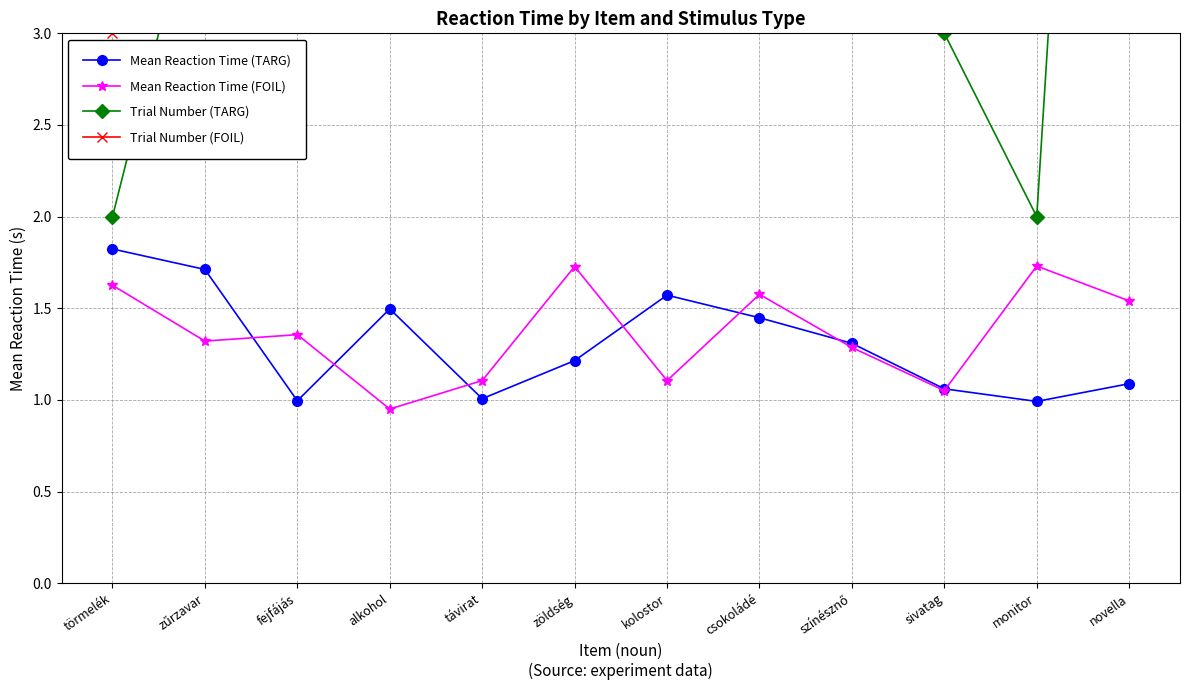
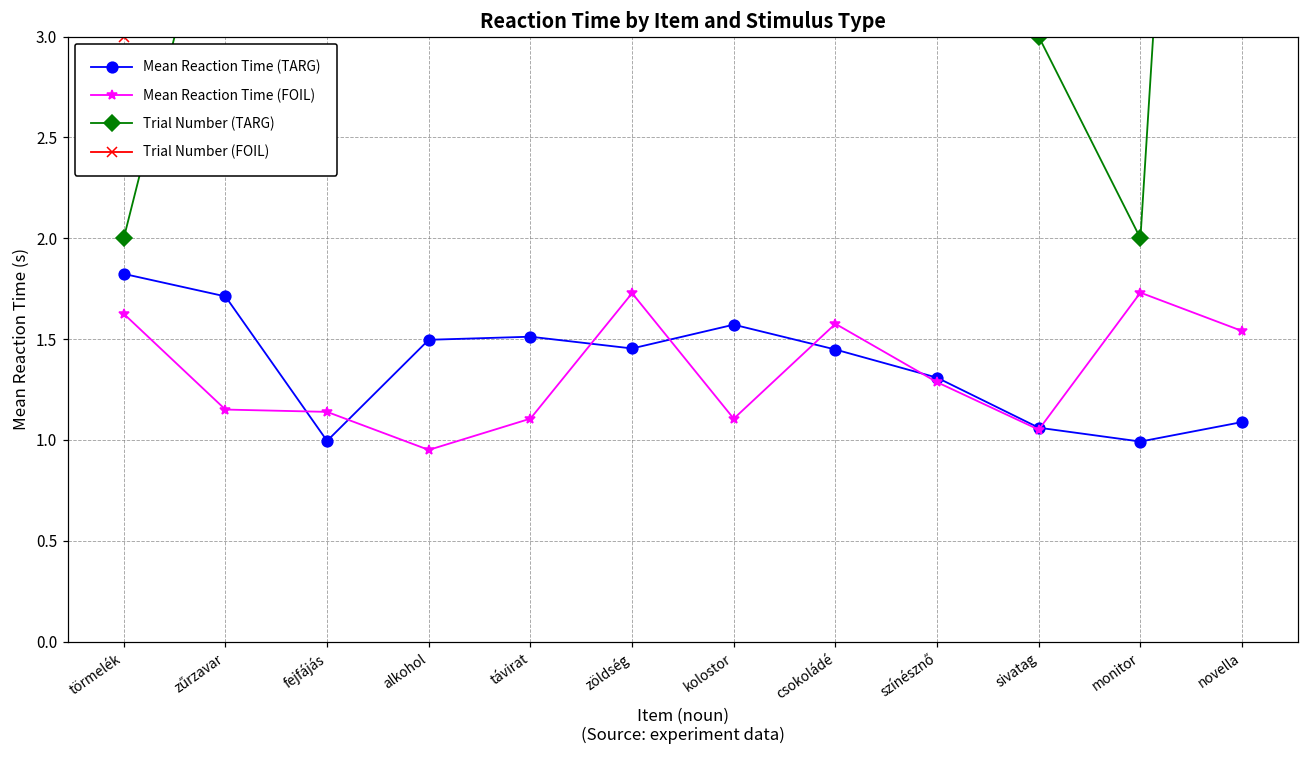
  {
    "Mean Reaction Time (TARG)": {
      "törmelék": 1.82,
      "zűrzavar": 1.71,
      "fejfájás": 1.00,
      "alkohol": 1.50,
-     "távirat": 1.01,
-     "zöldség": 1.21,
+     "távirat": 1.51,
+     "zöldség": 1.45,
      "kolostor": 1.57,
      "csokoládé": 1.45,
      "színésznő": 1.31,
      "monitor": 0.99,
      "novella": 1.09
    },
    "Mean Reaction Time (FOIL)": {
      "törmelék": 1.63,
-     "zűrzavar": 1.32,
-     "fejfájás": 1.36,
+     "zűrzavar": 1.15,
+     "fejfájás": 1.14,
      "alkohol": 0.95,
      "távirat": 1.11,
      "zöldség": 1.73,
      "kolostor": 1.11,
      "csokoládé": 1.58,
      "színésznő": 1.29,
      "monitor": 1.73,
      "novella": 1.54
    },
    "Trial Number (TARG)": {
      "törmelék": 2.00,
      "sivatag": 3.00,
      "monitor": 2.00
    },
    "Trial Number (FOIL)": {
      "törmelék": 3.00
    }
  }
